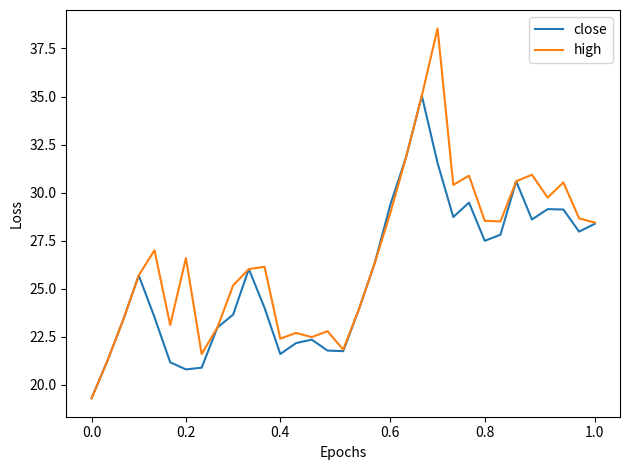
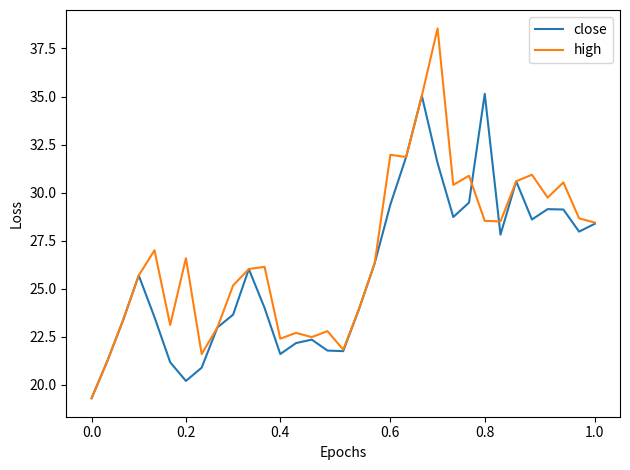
  {
    "close": {
-     "0.2": 20.8,
+     "0.2": 20.2,
      "0.4": 21.6,
      "0.6": 29.4,
-     "0.8": 27.5
+     "0.8": 35.1
    },
    "high": {
      "0.2": 26.6,
      "0.4": 22.4,
-     "0.6": 29.0,
+     "0.6": 32.0,
      "0.8": 28.5
    }
  }
